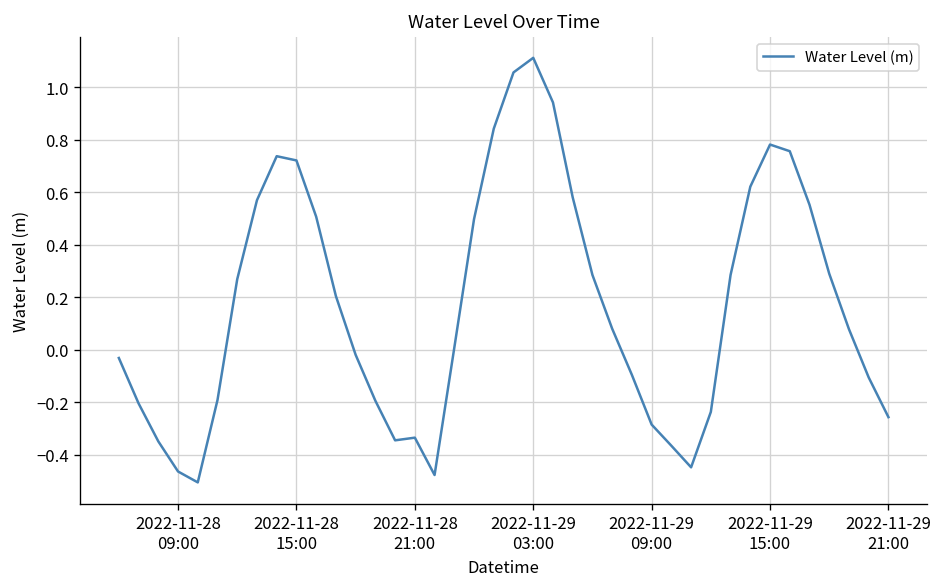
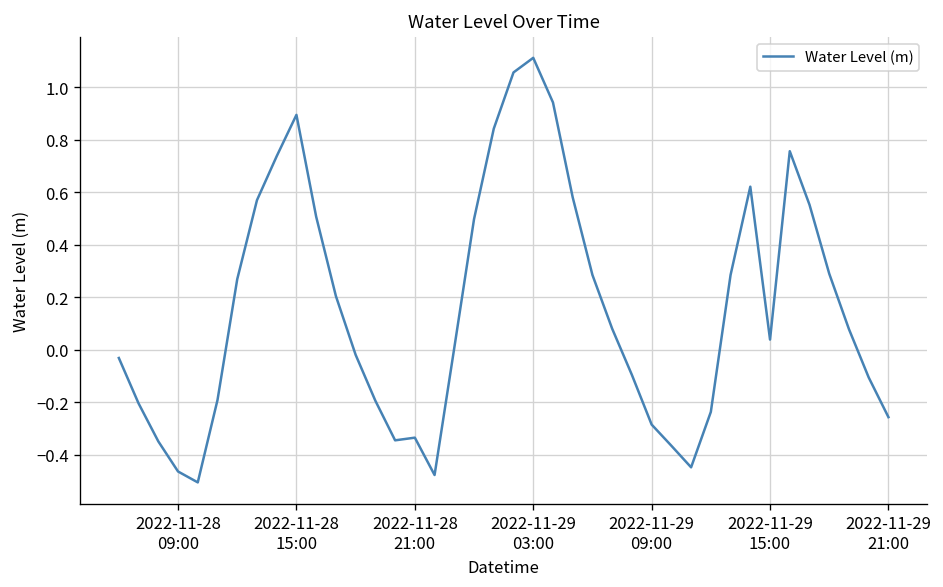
  {
    "2022-11-28 09:00": -0.46,
-   "2022-11-28 15:00": 0.72,
+   "2022-11-28 15:00": 0.89,
    "2022-11-28 21:00": -0.34,
    "2022-11-29 03:00": 1.11,
    "2022-11-29 09:00": -0.29,
-   "2022-11-29 15:00": 0.78,
+   "2022-11-29 15:00": 0.04,
    "2022-11-29 21:00": -0.26
  }
